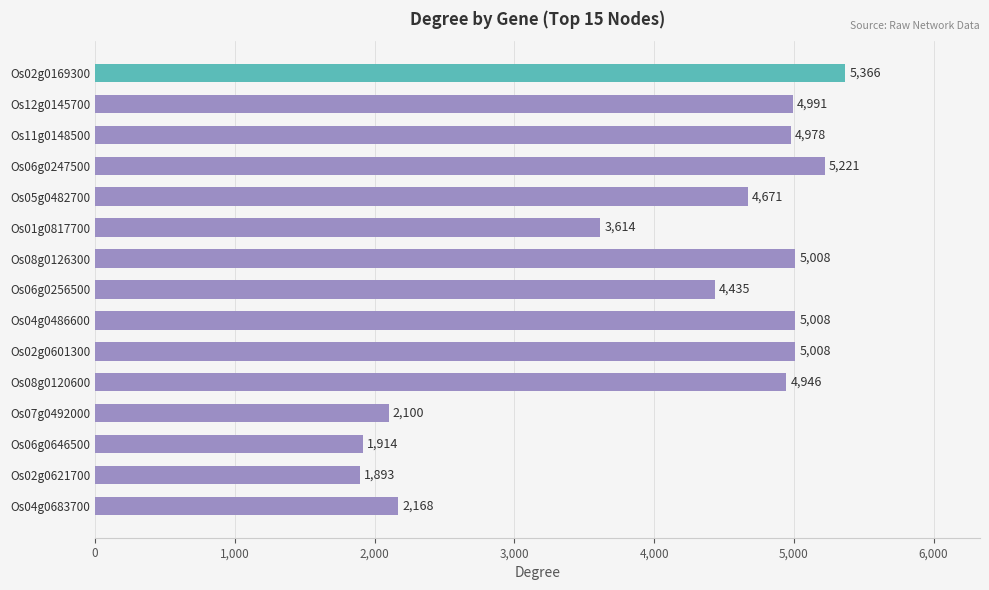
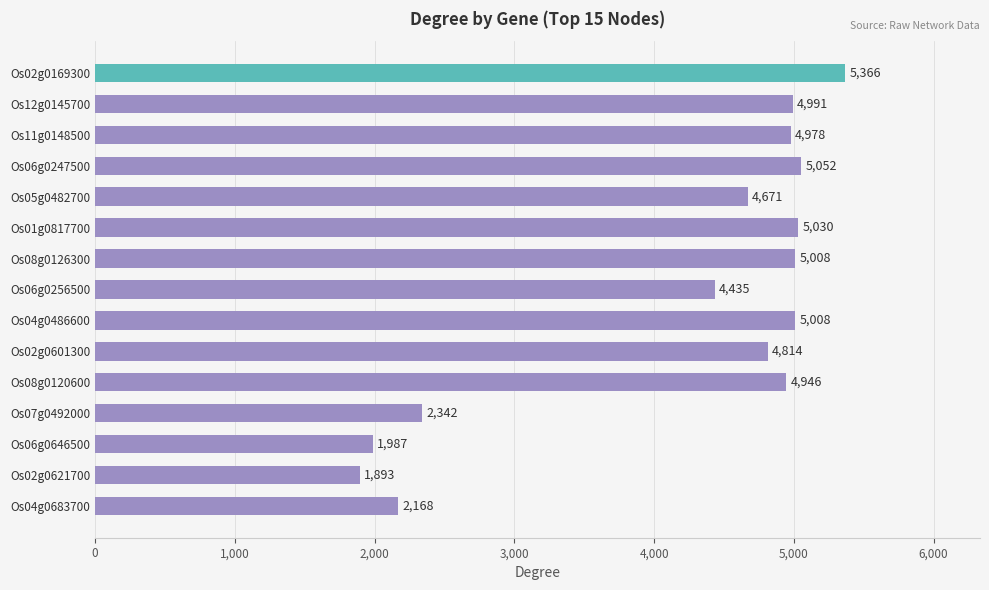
  {
    "Os02g0169300": "5,366",
    "Os12g0145700": "4,991",
    "Os11g0148500": "4,978",
-   "Os06g0247500": "5,221",
+   "Os06g0247500": "5,052",
    "Os05g0482700": "4,671",
-   "Os01g0817700": "3,614",
+   "Os01g0817700": "5,030",
    "Os08g0126300": "5,008",
    "Os06g0256500": "4,435",
    "Os04g0486600": "5,008",
-   "Os02g0601300": "5,008",
+   "Os02g0601300": "4,814",
    "Os08g0120600": "4,946",
-   "Os07g0492000": "2,100",
-   "Os06g0646500": "1,914",
+   "Os07g0492000": "2,342",
+   "Os06g0646500": "1,987",
    "Os02g0621700": "1,893",
    "Os04g0683700": "2,168"
  }
